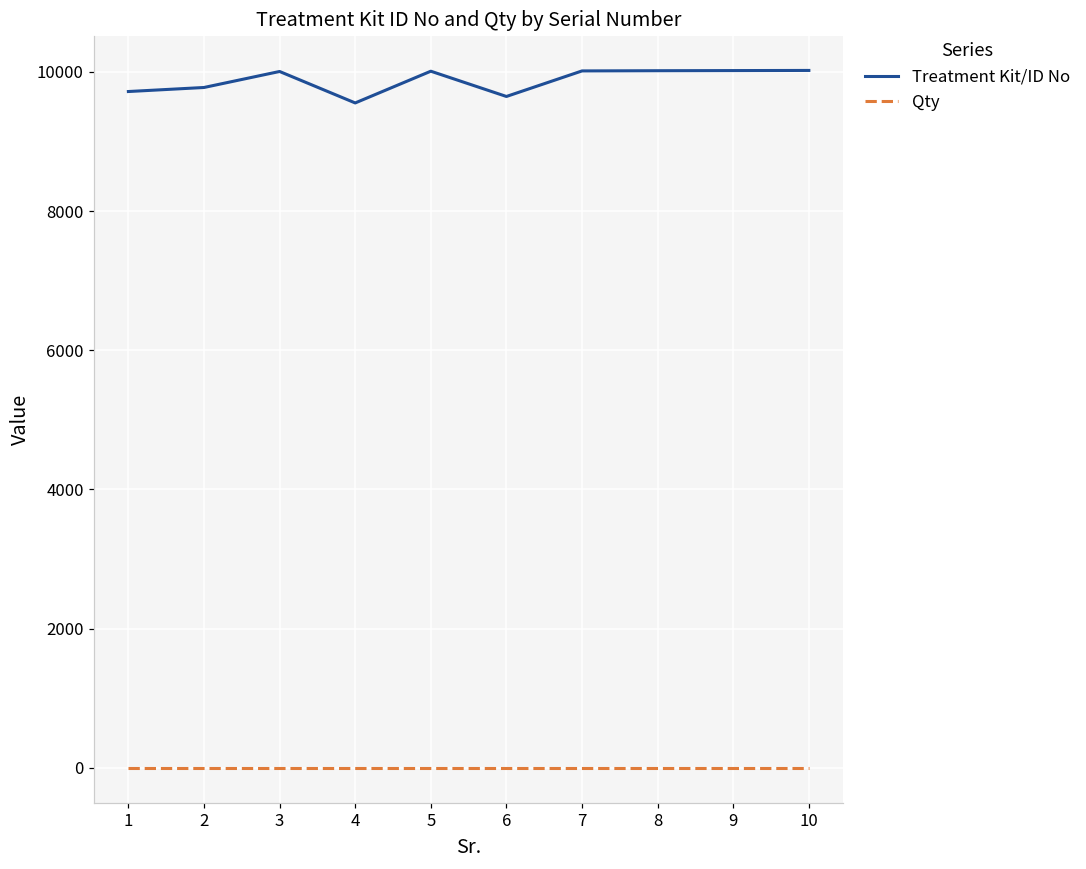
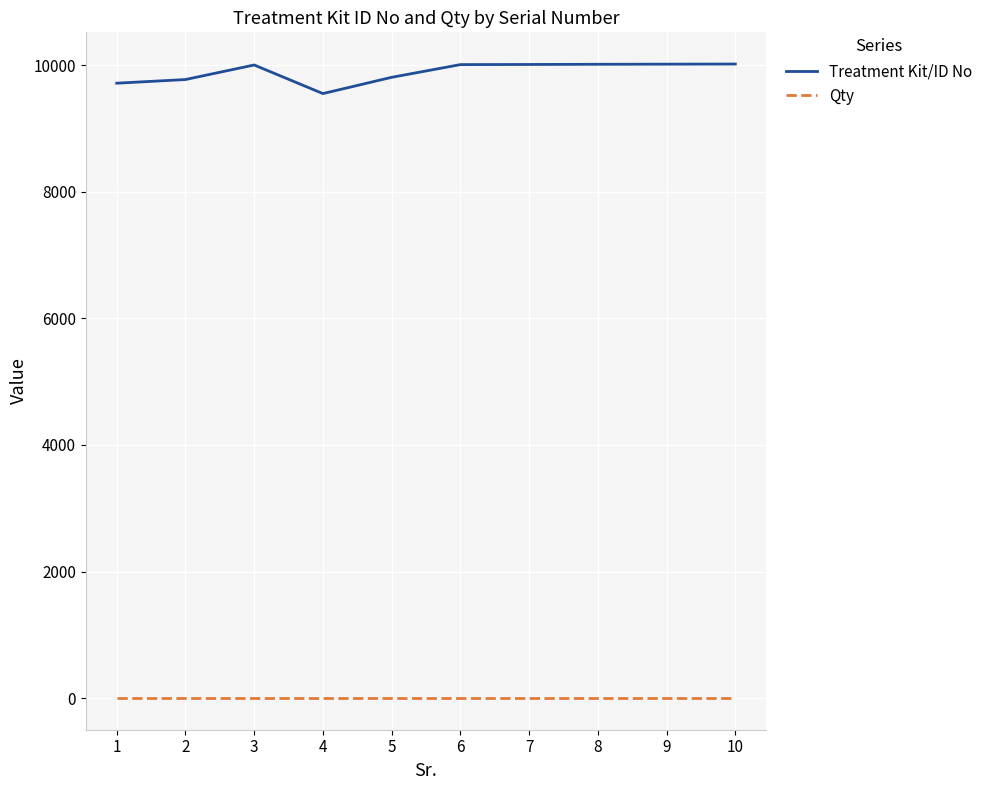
  {
    "Treatment Kit/ID No": {
      "1": 9700,
      "2": 9800,
      "3": 10000,
      "4": 9600,
-     "5": 10000,
-     "6": 9600,
+     "5": 9800,
+     "6": 10000,
      "7": 10000,
      "8": 10000,
      "9": 10000,
      "10": 10000
    },
    "Qty": {
      "1": 0,
      "2": 0,
      "3": 0,
      "4": 0,
      "5": 0,
      "6": 0,
      "7": 0,
      "8": 0,
      "9": 0,
      "10": 0
    }
  }
